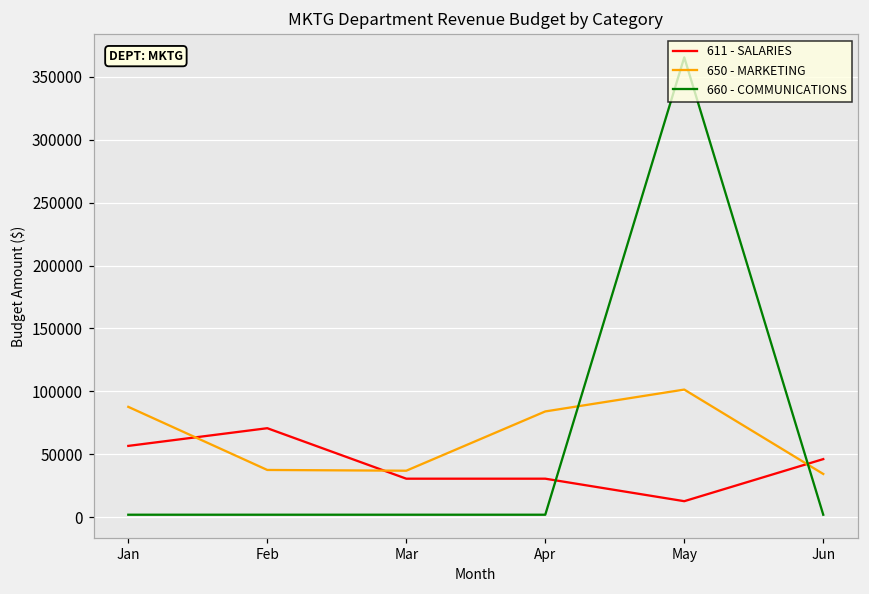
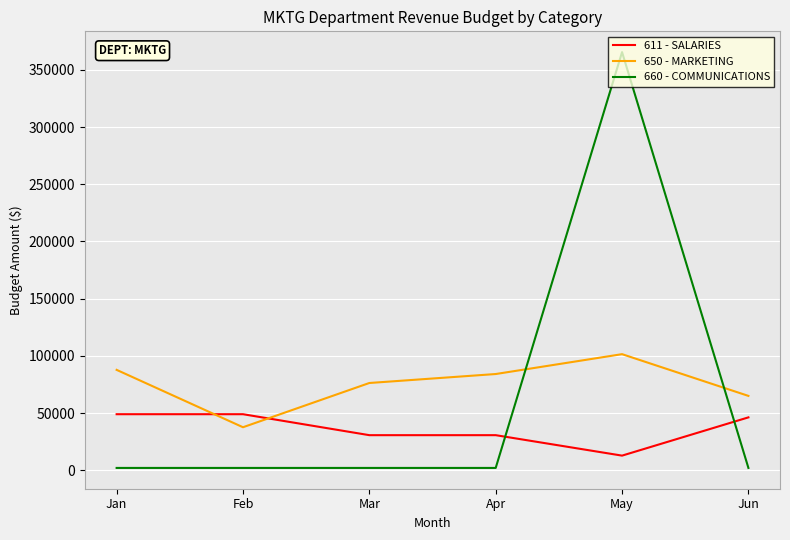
  {
    "611 - SALARIES": {
-     "Jan": 57000,
-     "Feb": 71000,
+     "Jan": 49000,
+     "Feb": 49000,
      "Mar": 31000,
      "Apr": 31000,
      "May": 13000,
      "Jun": 46000
    },
    "650 - MARKETING": {
      "Jan": 88000,
      "Feb": 38000,
-     "Mar": 37000,
+     "Mar": 76000,
      "Apr": 84000,
      "May": 101000,
-     "Jun": 34000
+     "Jun": 65000
    },
    "660 - COMMUNICATIONS": {
      "Jan": 2000,
      "Feb": 2000,
      "Mar": 2000,
      "Apr": 2000,
      "Jun": 2000
    }
  }
